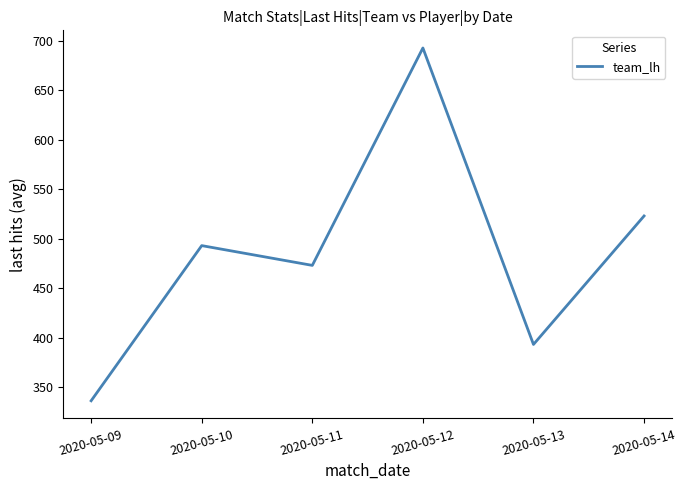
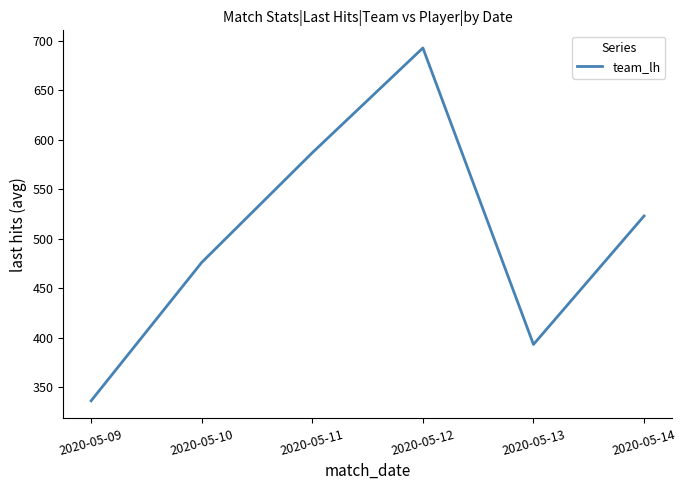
  {
    "2020-05-09": 340,
-   "2020-05-10": 490,
-   "2020-05-11": 470,
+   "2020-05-10": 480,
+   "2020-05-11": 590,
    "2020-05-12": 690,
    "2020-05-13": 390,
    "2020-05-14": 520
  }
